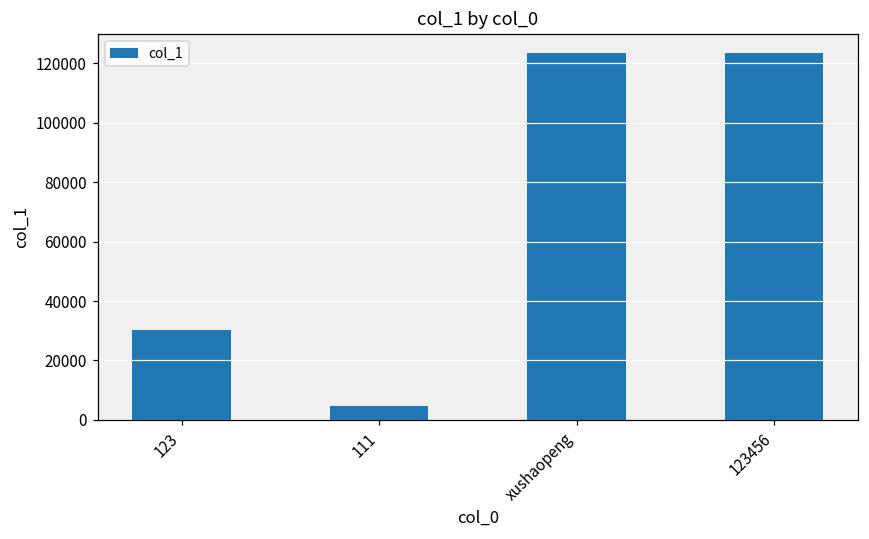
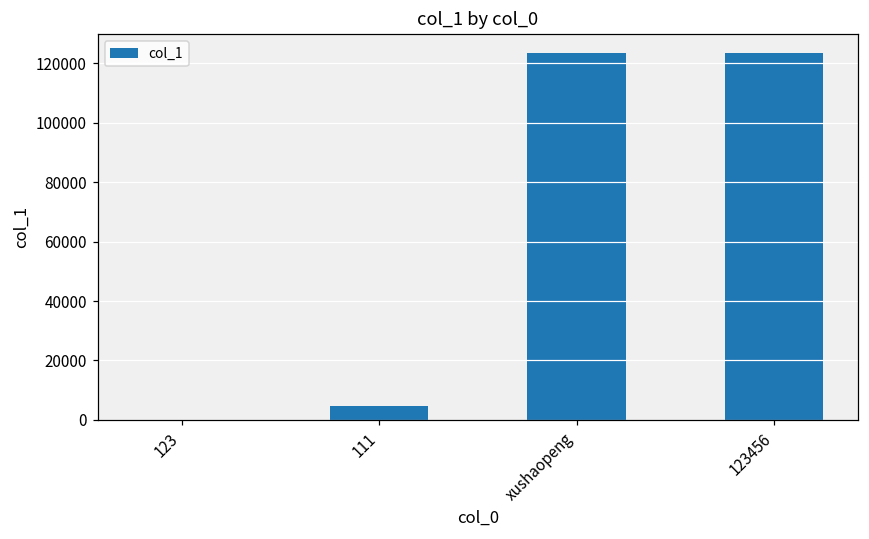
  {
-   "123": 30000,
+   "123": 0,
    "111": 5000,
    "xushaopeng": 123000,
    "123456": 123000
  }
